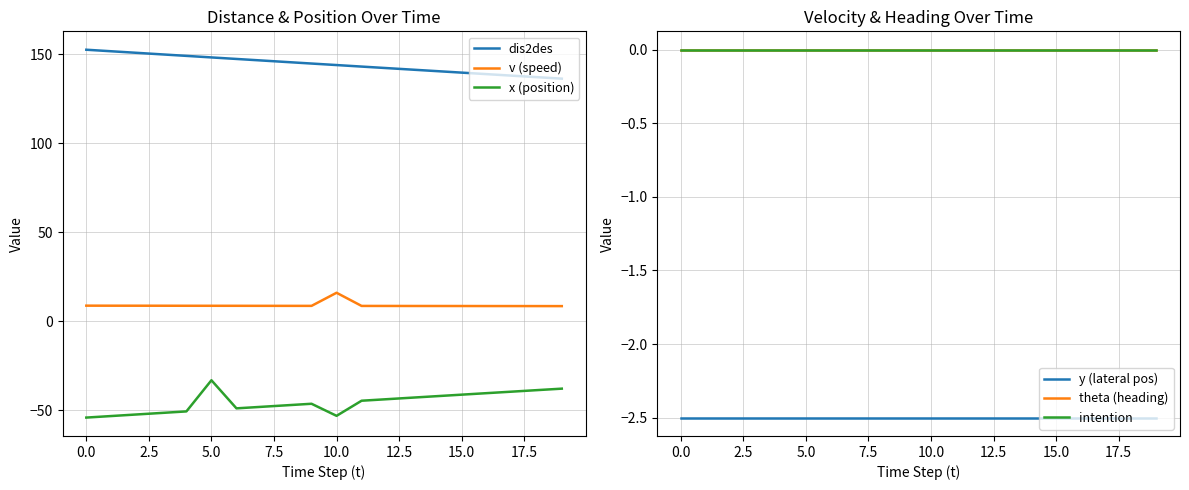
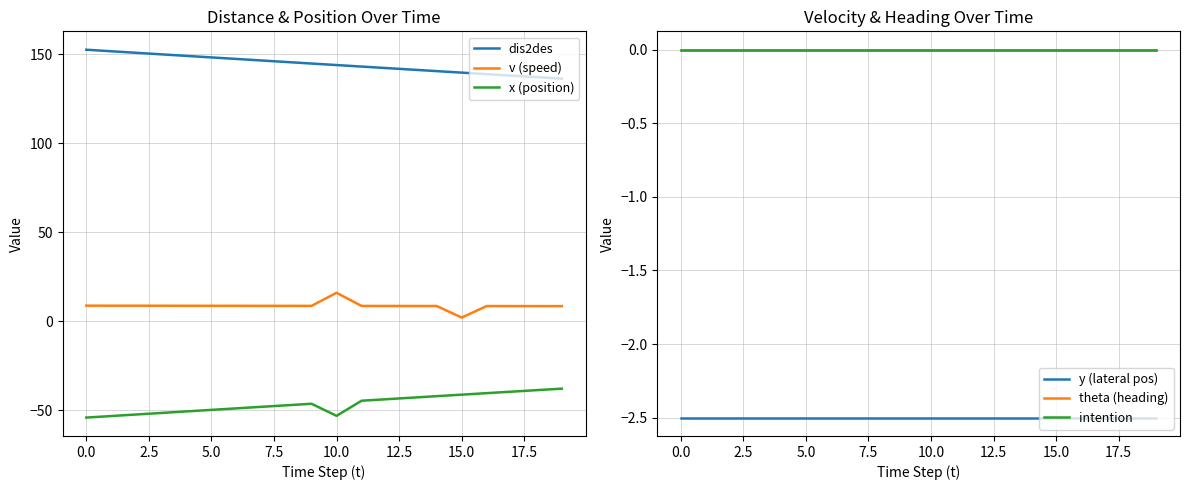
  {
    "Distance & Position Over Time": {
      "dis2des": {
        "0.0": 153,
        "5.0": 148,
        "10.0": 144,
        "15.0": 140
      },
      "v (speed)": {
        "0.0": 9,
        "5.0": 9,
        "10.0": 16,
-       "15.0": 9
+       "15.0": 2
      },
      "x (position)": {
        "0.0": -54,
-       "5.0": -33,
+       "5.0": -50,
        "10.0": -53,
        "15.0": -41
      }
    },
    "Velocity & Heading Over Time": {
      "y (lateral pos)": {
        "0.0": -2.50,
        "5.0": -2.50,
        "10.0": -2.50
      },
      "intention": {
        "0.0": 0.00,
        "5.0": 0.00,
        "10.0": 0.00,
        "15.0": 0.00
      }
    }
  }
